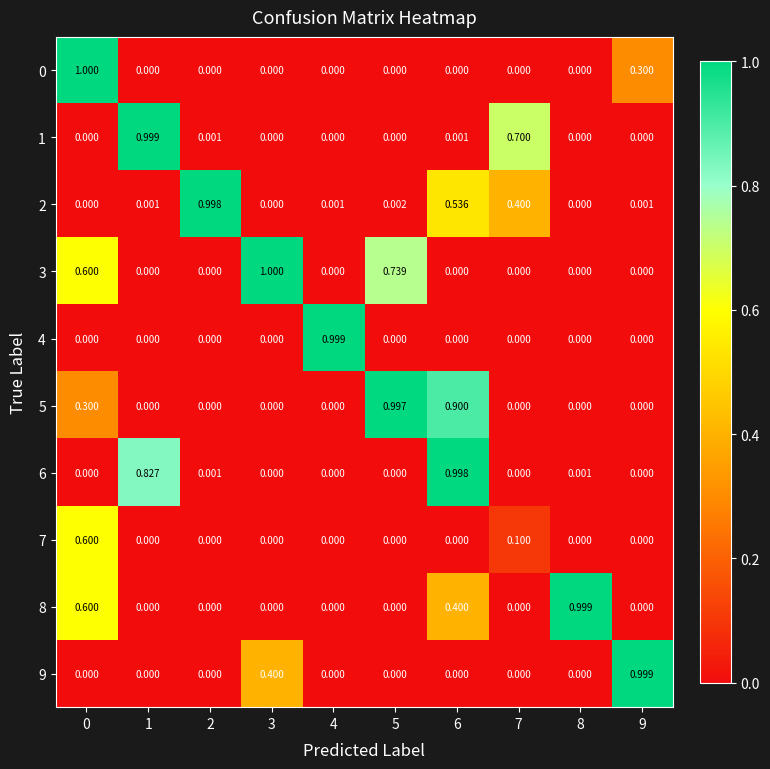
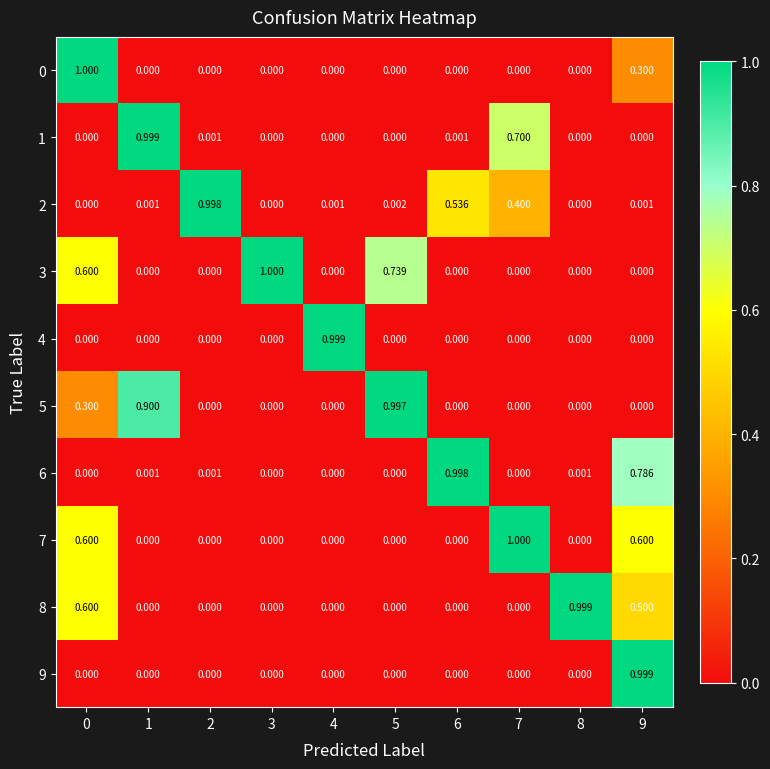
  {
    "0": {
      "0": 1.000,
      "1": 0.000,
      "2": 0.000,
      "3": 0.000,
      "4": 0.000,
      "5": 0.000,
      "6": 0.000,
      "7": 0.000,
      "8": 0.000,
      "9": 0.300
    },
    "1": {
      "0": 0.000,
      "1": 0.999,
      "2": 0.001,
      "3": 0.000,
      "4": 0.000,
      "5": 0.000,
      "6": 0.001,
      "7": 0.700,
      "8": 0.000,
      "9": 0.000
    },
    "2": {
      "0": 0.000,
      "1": 0.001,
      "2": 0.998,
      "3": 0.000,
      "4": 0.001,
      "5": 0.002,
      "6": 0.536,
      "7": 0.400,
      "8": 0.000,
      "9": 0.001
    },
    "3": {
      "0": 0.600,
      "1": 0.000,
      "2": 0.000,
      "3": 1.000,
      "4": 0.000,
      "5": 0.739,
      "6": 0.000,
      "7": 0.000,
      "8": 0.000,
      "9": 0.000
    },
    "4": {
      "0": 0.000,
      "1": 0.000,
      "2": 0.000,
      "3": 0.000,
      "4": 0.999,
      "5": 0.000,
      "6": 0.000,
      "7": 0.000,
      "8": 0.000,
      "9": 0.000
    },
    "5": {
      "0": 0.300,
-     "1": 0.000,
+     "1": 0.900,
      "2": 0.000,
      "3": 0.000,
      "4": 0.000,
      "5": 0.997,
-     "6": 0.900,
+     "6": 0.000,
      "7": 0.000,
      "8": 0.000,
      "9": 0.000
    },
    "6": {
      "0": 0.000,
-     "1": 0.827,
+     "1": 0.001,
      "2": 0.001,
      "3": 0.000,
      "4": 0.000,
      "5": 0.000,
      "6": 0.998,
      "7": 0.000,
      "8": 0.001,
-     "9": 0.000
+     "9": 0.786
    },
    "7": {
      "0": 0.600,
      "1": 0.000,
      "2": 0.000,
      "3": 0.000,
      "4": 0.000,
      "5": 0.000,
      "6": 0.000,
-     "7": 0.100,
+     "7": 1.000,
      "8": 0.000,
-     "9": 0.000
+     "9": 0.600
    },
    "8": {
      "0": 0.600,
      "1": 0.000,
      "2": 0.000,
      "3": 0.000,
      "4": 0.000,
      "5": 0.000,
-     "6": 0.400,
+     "6": 0.000,
      "7": 0.000,
      "8": 0.999,
-     "9": 0.000
+     "9": 0.500
    },
    "9": {
      "0": 0.000,
      "1": 0.000,
      "2": 0.000,
-     "3": 0.400,
+     "3": 0.000,
      "4": 0.000,
      "5": 0.000,
      "6": 0.000,
      "7": 0.000,
      "8": 0.000,
      "9": 0.999
    }
  }
